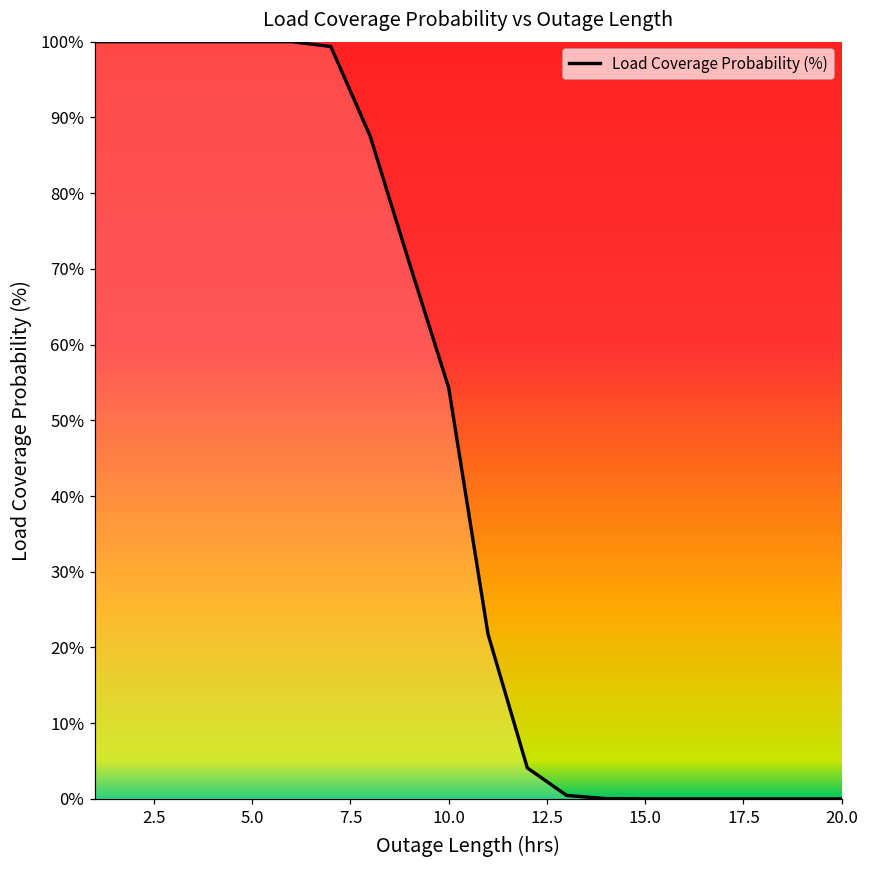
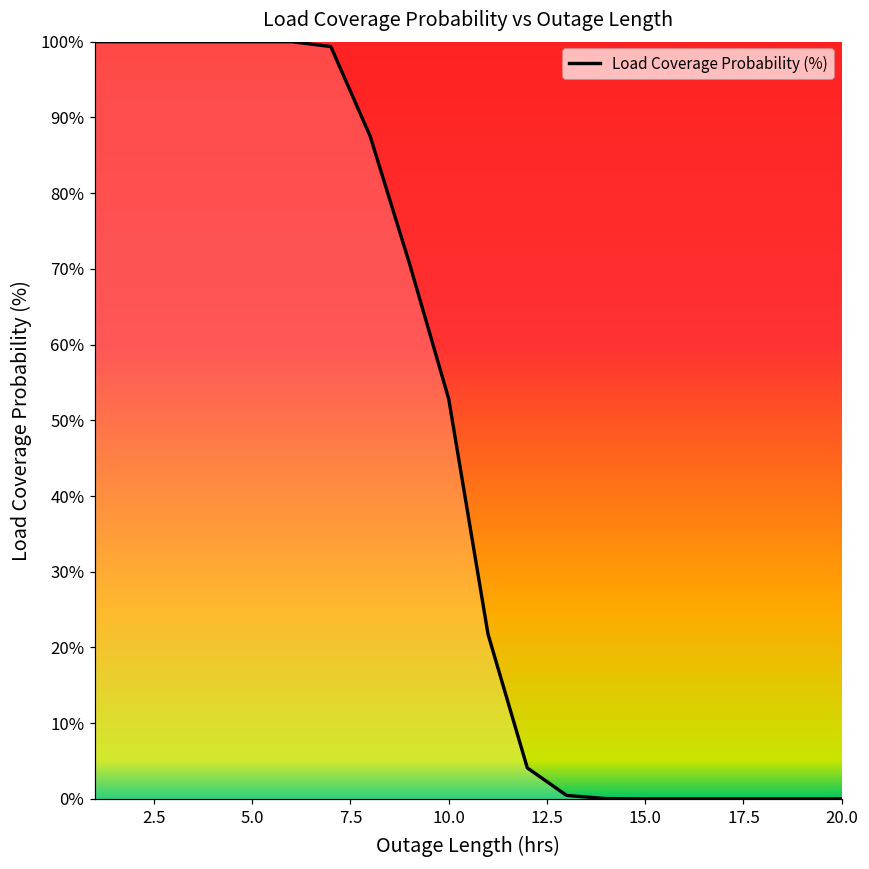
  {
    "5.0": "100%",
-   "10.0": "54%",
+   "10.0": "53%",
    "15.0": "0%",
    "20.0": "0%"
  }
